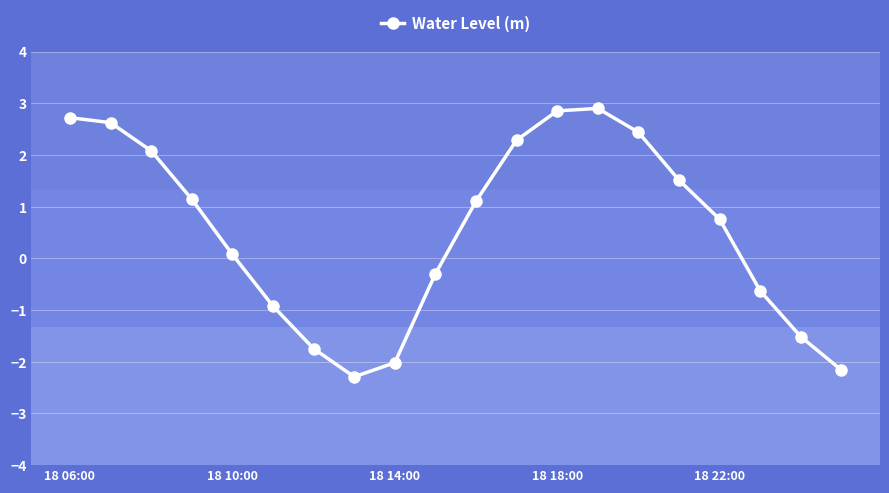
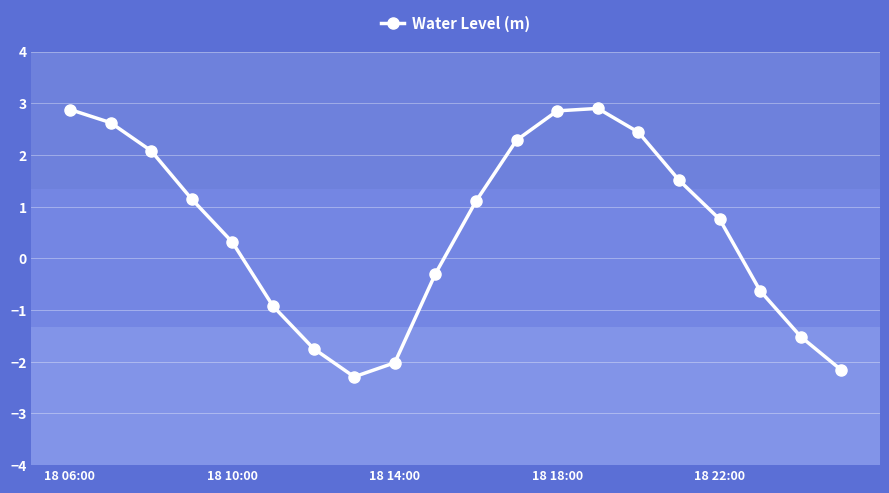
  {
-   "18 06:00": 2.7,
-   "18 10:00": 0.1,
+   "18 06:00": 2.9,
+   "18 10:00": 0.3,
    "18 14:00": -2.0,
    "18 18:00": 2.9,
    "18 22:00": 0.8
  }
